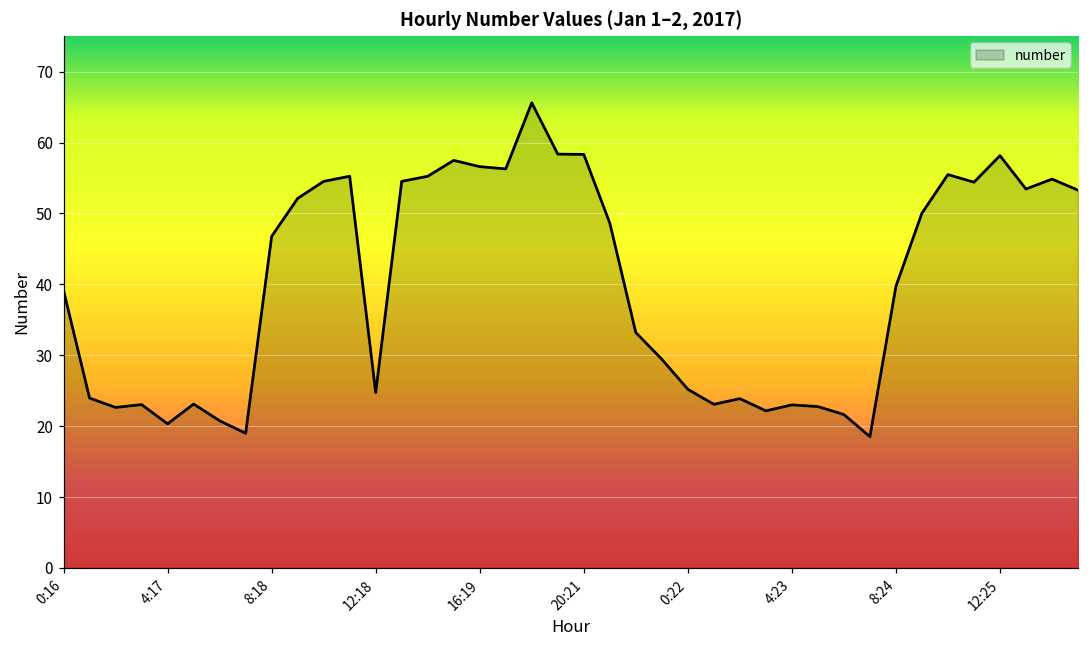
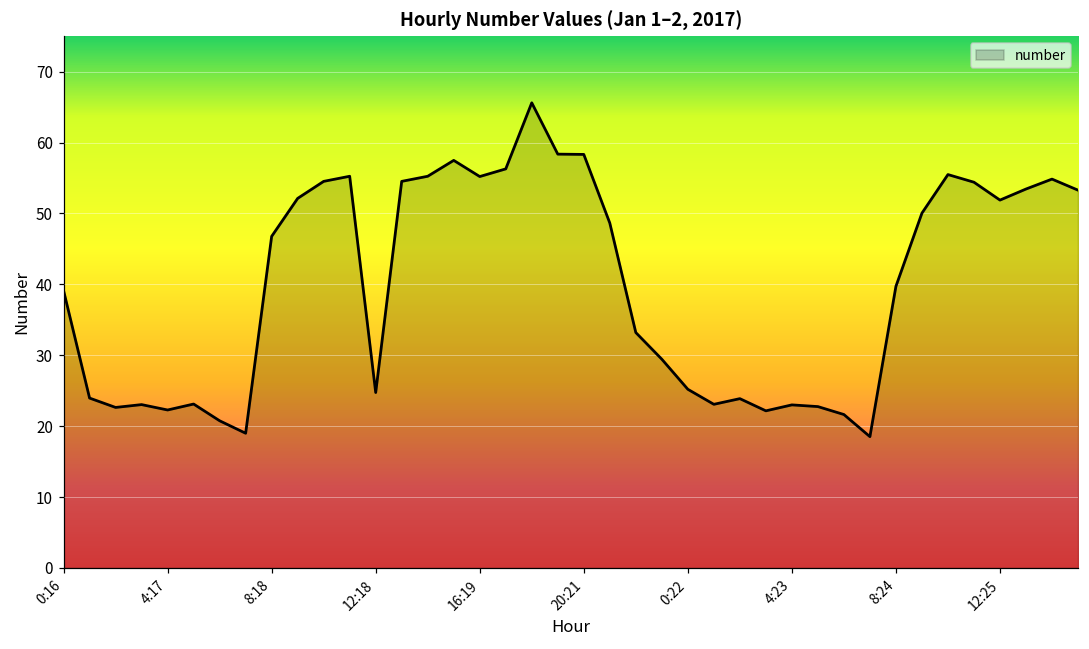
  {
    "0:16": 39,
-   "4:17": 20,
+   "4:17": 22,
    "8:18": 47,
    "12:18": 25,
-   "16:19": 57,
+   "16:19": 55,
    "20:21": 58,
    "0:22": 25,
    "4:23": 23,
    "8:24": 40,
-   "12:25": 58
+   "12:25": 52
  }
